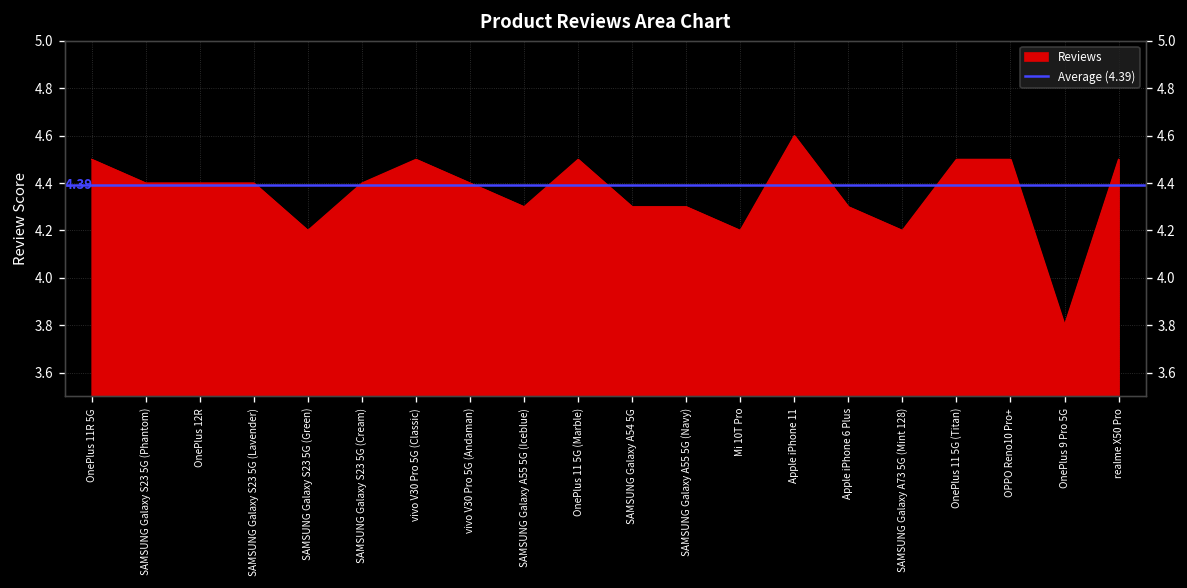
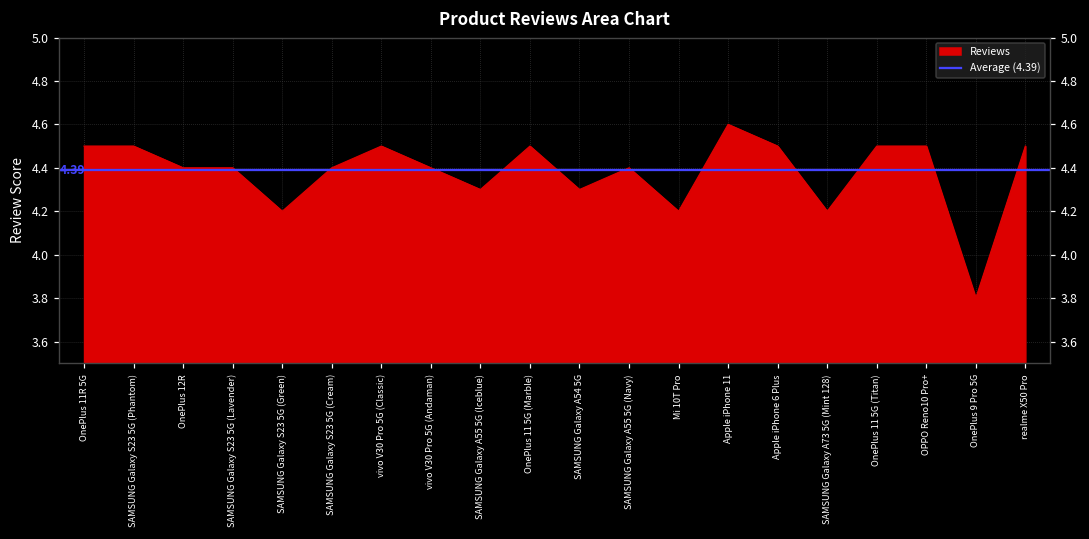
  {
-   "SAMSUNG Galaxy S23 5G (Phantom)": 4.4,
+   "SAMSUNG Galaxy S23 5G (Phantom)": 4.5,
    "OnePlus 12R": 4.4,
    "SAMSUNG Galaxy S23 5G (Lavender)": 4.4,
    "SAMSUNG Galaxy S23 5G (Green)": 4.2,
    "SAMSUNG Galaxy S23 5G (Cream)": 4.4,
    "vivo V30 Pro 5G (Classic)": 4.5,
    "vivo V30 Pro 5G (Andaman)": 4.4,
    "SAMSUNG Galaxy A55 5G (Iceblue)": 4.3,
    "OnePlus 11 5G (Marble)": 4.5,
    "SAMSUNG Galaxy A54 5G": 4.3,
-   "SAMSUNG Galaxy A55 5G (Navy)": 4.3,
+   "SAMSUNG Galaxy A55 5G (Navy)": 4.4,
    "Mi 10T Pro": 4.2,
    "Apple iPhone 11": 4.6,
-   "Apple iPhone 6 Plus": 4.3,
+   "Apple iPhone 6 Plus": 4.5,
    "SAMSUNG Galaxy A73 5G (Mint 128)": 4.2,
    "OnePlus 11 5G (Titan)": 4.5,
    "OPPO Reno10 Pro+": 4.5,
    "OnePlus 9 Pro 5G": 3.8,
    "realme X50 Pro": 4.5
  }
